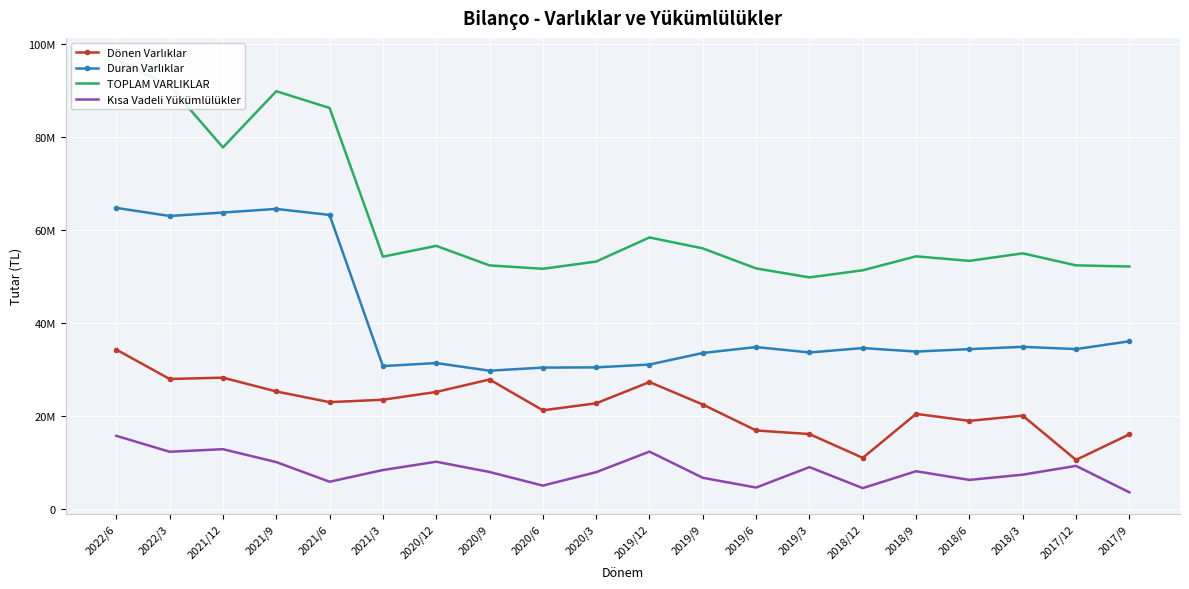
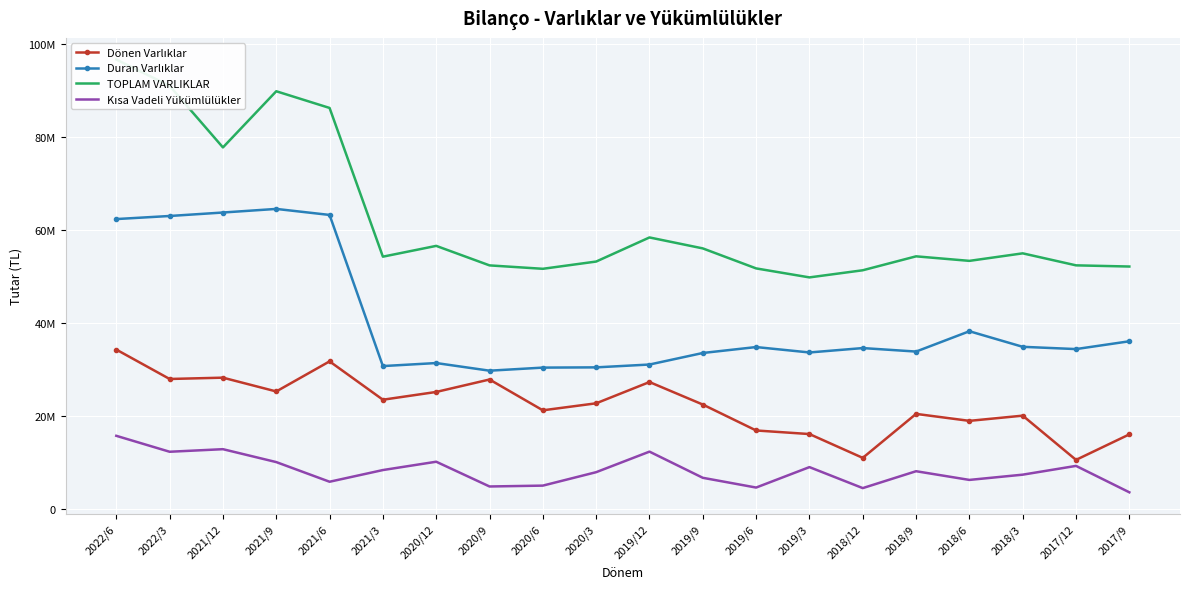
  {
    "Dönen Varlıklar": {
      "2022/6": 34000000,
      "2022/3": 28000000,
      "2021/12": 28000000,
      "2021/9": 25000000,
-     "2021/6": 23000000,
+     "2021/6": 32000000,
      "2021/3": 24000000,
      "2020/12": 25000000,
      "2020/9": 28000000,
      "2020/6": 21000000,
      "2020/3": 23000000,
      "2019/12": 27000000,
      "2019/9": 22000000,
      "2019/6": 17000000,
      "2019/3": 16000000,
      "2018/12": 11000000,
      "2018/9": 20000000,
      "2018/6": 19000000,
      "2018/3": 20000000,
      "2017/12": 11000000,
      "2017/9": 16000000
    },
    "Duran Varlıklar": {
-     "2022/6": 65000000,
+     "2022/6": 62000000,
      "2022/3": 63000000,
      "2021/12": 64000000,
      "2021/9": 64000000,
      "2021/6": 63000000,
      "2021/3": 31000000,
      "2020/12": 31000000,
      "2020/9": 30000000,
      "2020/6": 30000000,
      "2020/3": 30000000,
      "2019/12": 31000000,
      "2019/9": 34000000,
      "2019/6": 35000000,
      "2019/3": 34000000,
      "2018/12": 35000000,
      "2018/9": 34000000,
-     "2018/6": 34000000,
+     "2018/6": 38000000,
      "2018/3": 35000000,
      "2017/12": 34000000,
      "2017/9": 36000000
    },
    "TOPLAM VARLIKLAR": {
      "2021/12": 78000000,
      "2021/9": 90000000,
      "2021/6": 86000000,
      "2021/3": 54000000,
      "2020/12": 57000000,
      "2020/9": 52000000,
      "2020/6": 52000000,
      "2020/3": 53000000,
      "2019/12": 58000000,
      "2019/9": 56000000,
      "2019/6": 52000000,
      "2019/3": 50000000,
      "2018/12": 51000000,
      "2018/9": 54000000,
      "2018/6": 53000000,
      "2018/3": 55000000,
      "2017/12": 52000000,
      "2017/9": 52000000
    },
    "Kısa Vadeli Yükümlülükler": {
      "2022/6": 16000000,
      "2022/3": 12000000,
      "2021/12": 13000000,
      "2021/9": 10000000,
      "2021/6": 6000000,
      "2021/3": 8000000,
      "2020/12": 10000000,
-     "2020/9": 8000000,
+     "2020/9": 5000000,
      "2020/6": 5000000,
      "2020/3": 8000000,
      "2019/12": 12000000,
      "2019/9": 7000000,
      "2019/6": 5000000,
      "2019/3": 9000000,
      "2018/12": 5000000,
      "2018/9": 8000000,
      "2018/6": 6000000,
      "2018/3": 7000000,
      "2017/12": 9000000,
      "2017/9": 4000000
    }
  }
